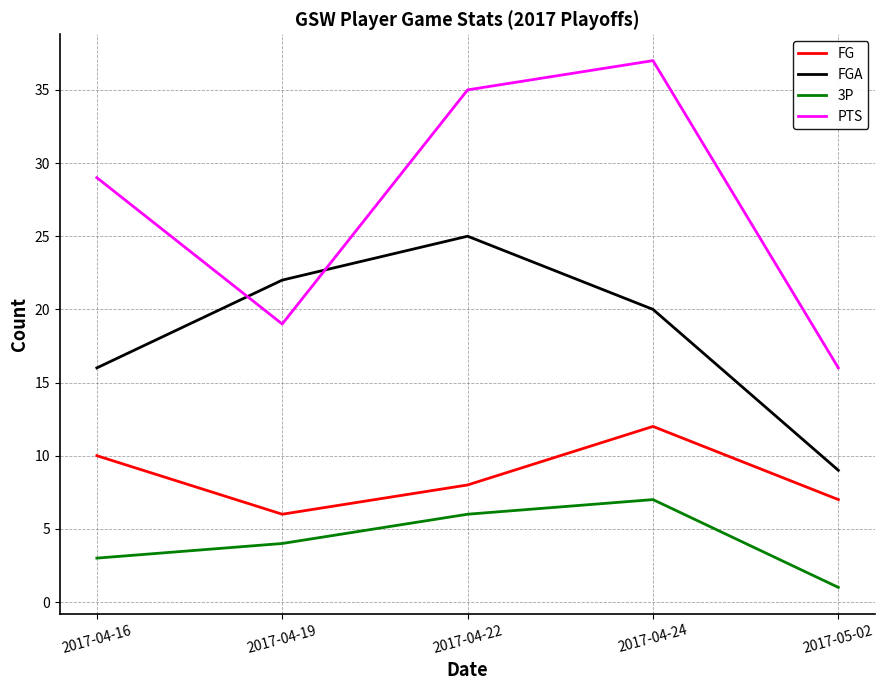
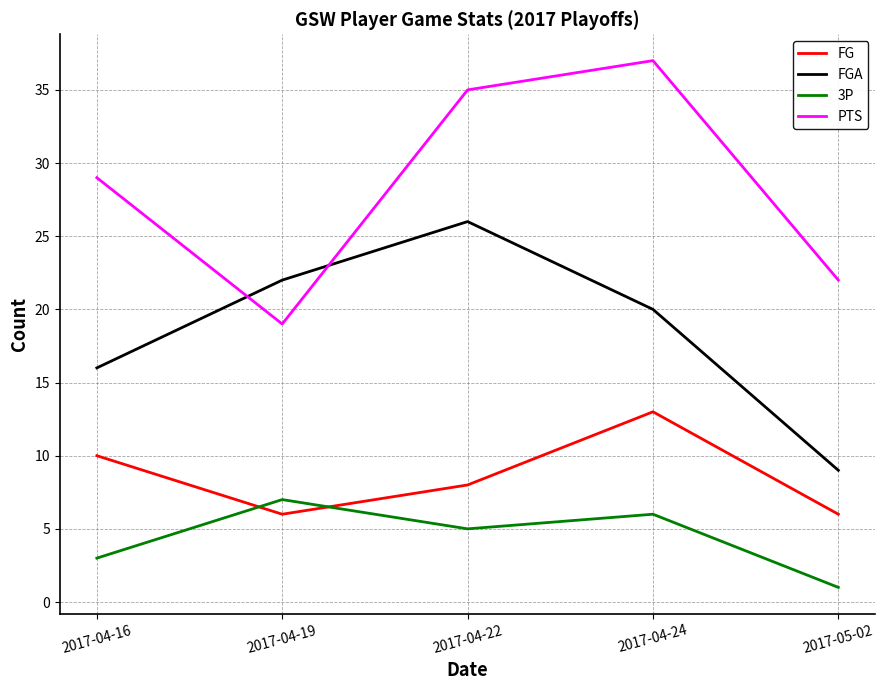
  {
    "FG": {
      "2017-04-16": 10,
      "2017-04-19": 6,
      "2017-04-22": 8,
-     "2017-04-24": 12,
-     "2017-05-02": 7
+     "2017-04-24": 13,
+     "2017-05-02": 6
    },
    "FGA": {
      "2017-04-16": 16,
      "2017-04-19": 22,
-     "2017-04-22": 25,
+     "2017-04-22": 26,
      "2017-04-24": 20,
      "2017-05-02": 9
    },
    "3P": {
      "2017-04-16": 3,
-     "2017-04-19": 4,
-     "2017-04-22": 6,
-     "2017-04-24": 7,
+     "2017-04-19": 7,
+     "2017-04-22": 5,
+     "2017-04-24": 6,
      "2017-05-02": 1
    },
    "PTS": {
      "2017-04-16": 29,
      "2017-04-19": 19,
      "2017-04-22": 35,
      "2017-04-24": 37,
-     "2017-05-02": 16
+     "2017-05-02": 22
    }
  }
